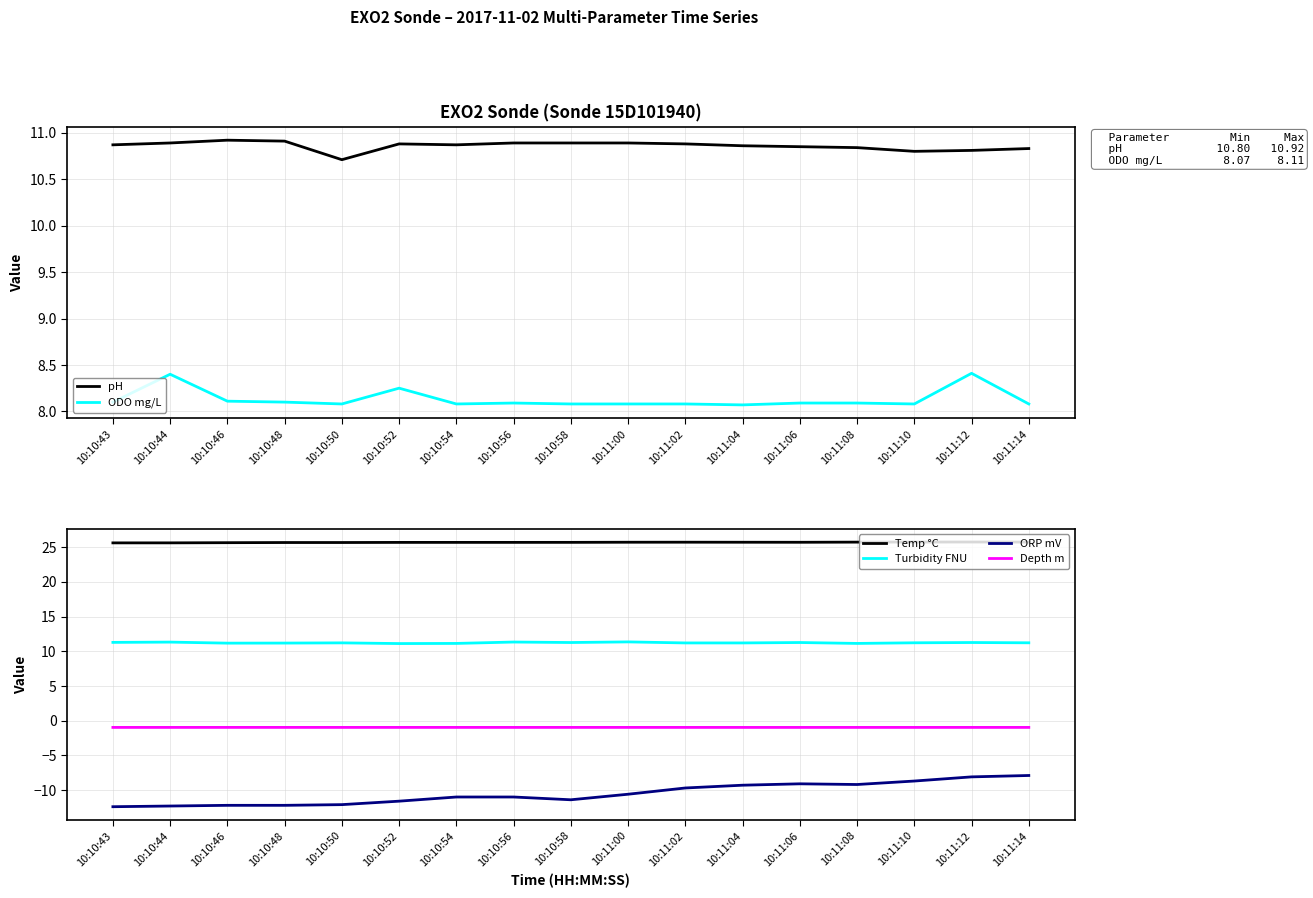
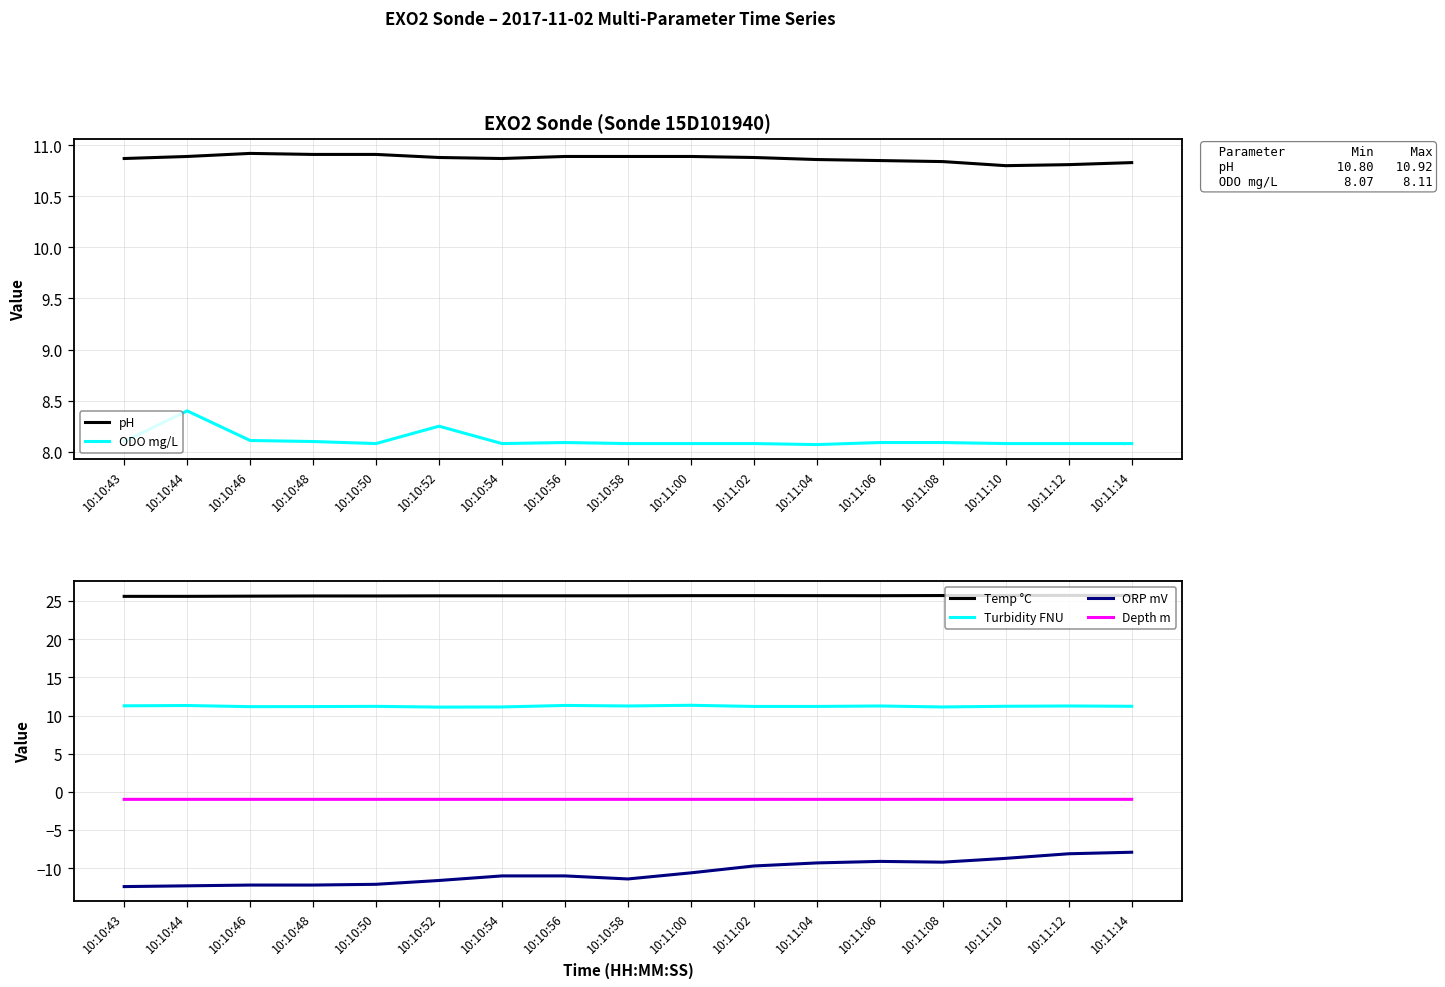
  {
    "EXO2 Sonde (Sonde 15D101940)": {
      "pH": {
        "10:10:43": 10.9,
        "10:10:44": 10.9,
        "10:10:46": 10.9,
        "10:10:48": 10.9,
-       "10:10:50": 10.7,
+       "10:10:50": 10.9,
        "10:10:52": 10.9,
        "10:10:54": 10.9,
        "10:10:56": 10.9,
        "10:10:58": 10.9,
        "10:11:00": 10.9,
        "10:11:02": 10.9,
        "10:11:04": 10.9,
        "10:11:06": 10.9,
        "10:11:08": 10.8,
        "10:11:10": 10.8,
        "10:11:12": 10.8,
        "10:11:14": 10.8
      },
      "ODO mg/L": {
        "10:10:44": 8.4,
        "10:10:46": 8.1,
        "10:10:48": 8.1,
        "10:10:50": 8.1,
        "10:10:52": 8.3,
        "10:10:54": 8.1,
        "10:10:56": 8.1,
        "10:10:58": 8.1,
        "10:11:00": 8.1,
        "10:11:02": 8.1,
        "10:11:04": 8.1,
        "10:11:06": 8.1,
        "10:11:08": 8.1,
        "10:11:10": 8.1,
-       "10:11:12": 8.4,
+       "10:11:12": 8.1,
        "10:11:14": 8.1
      }
    }
  }
